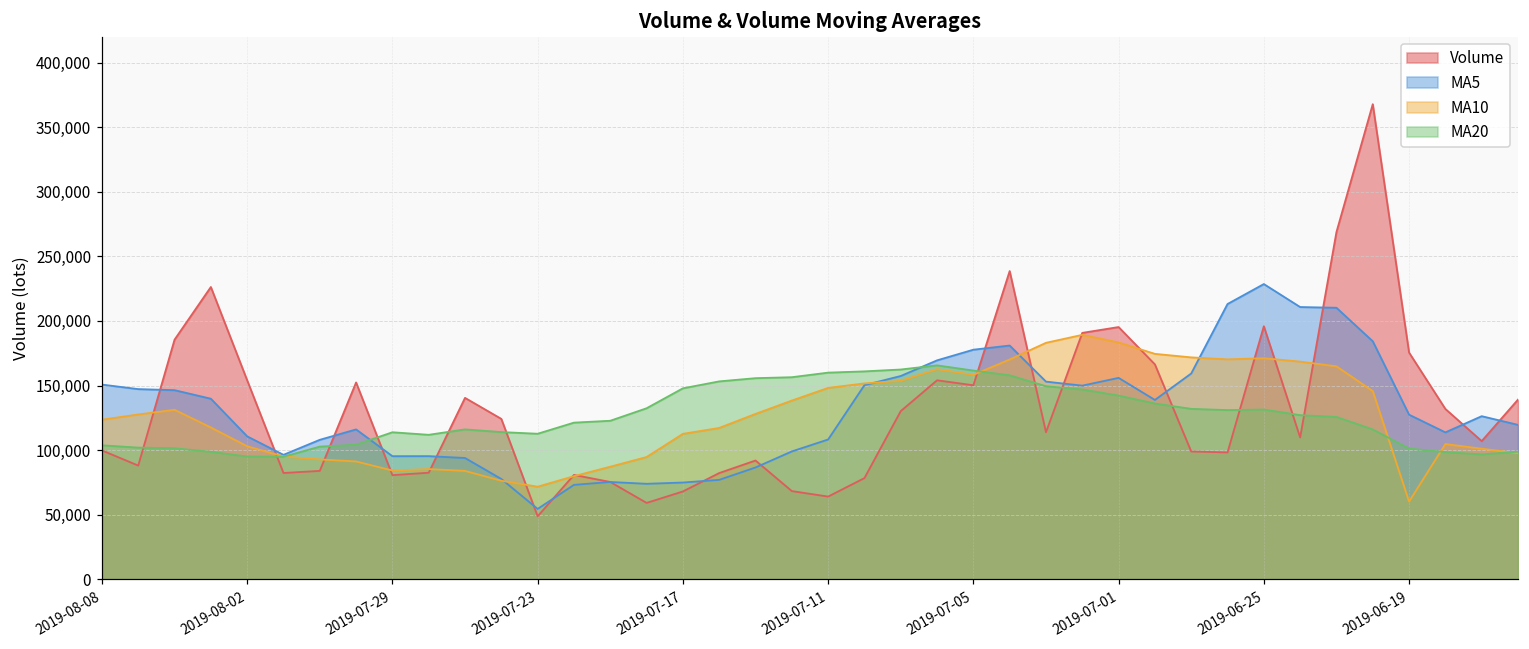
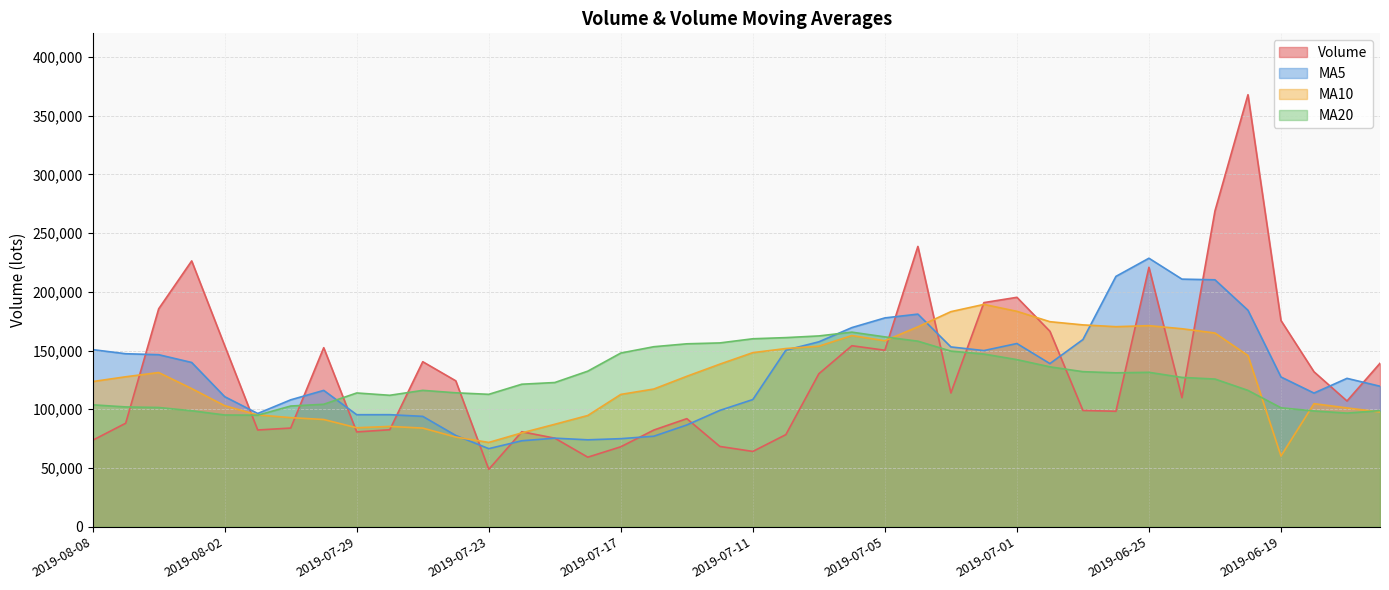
  {
    "Volume": {
-     "2019-08-08": "100,000",
+     "2019-08-08": "74,000",
      "2019-08-02": "154,000",
      "2019-07-29": "81,000",
      "2019-07-23": "49,000",
      "2019-07-17": "68,000",
      "2019-07-11": "64,000",
      "2019-07-05": "150,000",
      "2019-07-01": "195,000",
-     "2019-06-25": "196,000",
+     "2019-06-25": "221,000",
      "2019-06-19": "176,000"
    },
    "MA5": {
      "2019-08-08": "151,000",
      "2019-08-02": "111,000",
      "2019-07-29": "95,000",
-     "2019-07-23": "55,000",
+     "2019-07-23": "66,000",
      "2019-07-17": "75,000",
      "2019-07-11": "108,000",
      "2019-07-05": "178,000",
      "2019-07-01": "156,000",
      "2019-06-25": "229,000",
      "2019-06-19": "127,000"
    },
    "MA10": {
      "2019-08-08": "124,000",
      "2019-08-02": "103,000",
      "2019-07-29": "84,000",
      "2019-07-23": "72,000",
      "2019-07-17": "113,000",
      "2019-07-11": "148,000",
      "2019-07-05": "158,000",
      "2019-07-01": "183,000",
      "2019-06-25": "171,000",
      "2019-06-19": "60,000"
    },
    "MA20": {
      "2019-08-08": "104,000",
      "2019-08-02": "95,000",
      "2019-07-29": "114,000",
      "2019-07-23": "113,000",
      "2019-07-17": "148,000",
      "2019-07-11": "160,000",
      "2019-07-05": "162,000",
      "2019-07-01": "142,000",
      "2019-06-25": "131,000",
      "2019-06-19": "101,000"
    }
  }
